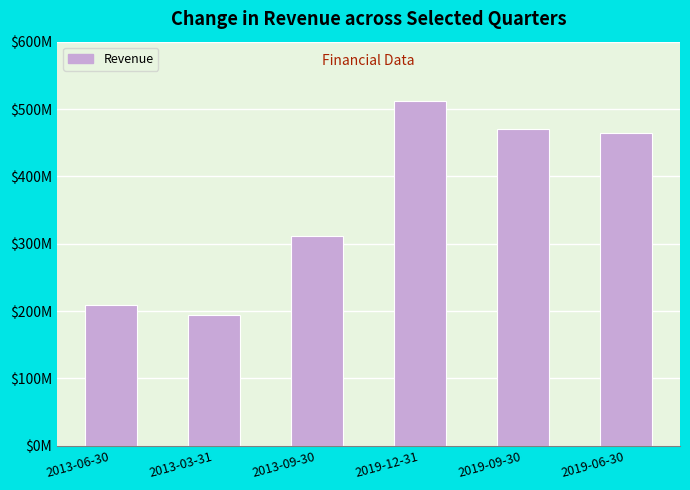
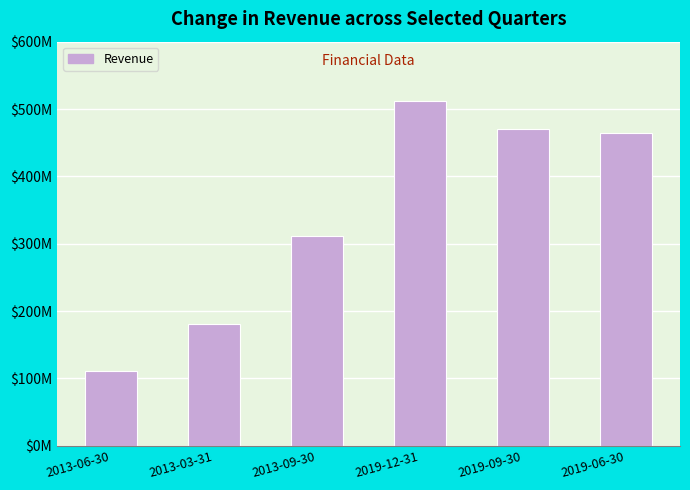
  {
-   "2013-06-30": "$210000000",
-   "2013-03-31": "$190000000",
+   "2013-06-30": "$110000000",
+   "2013-03-31": "$180000000",
    "2013-09-30": "$310000000",
    "2019-12-31": "$510000000",
    "2019-09-30": "$470000000",
    "2019-06-30": "$460000000"
  }
